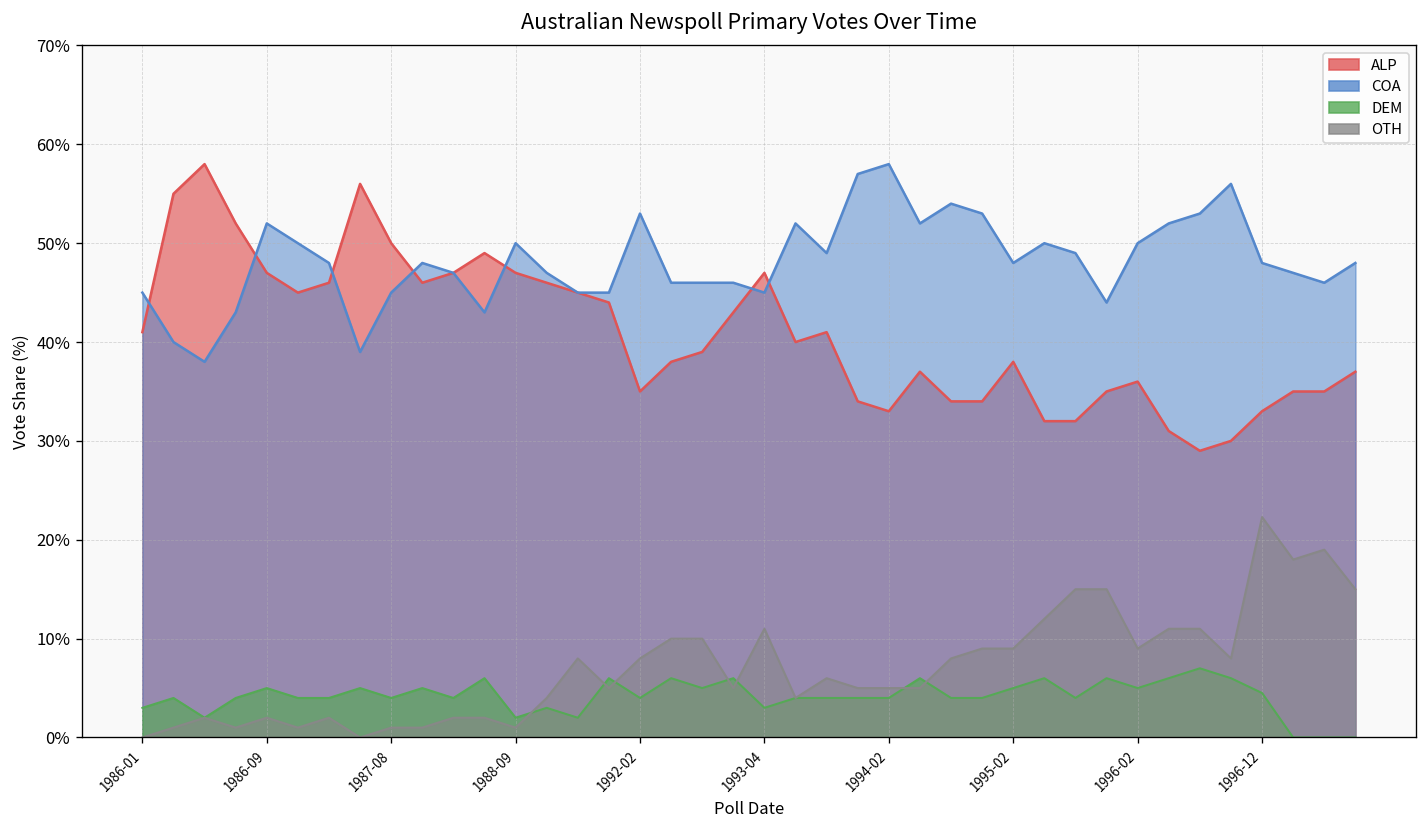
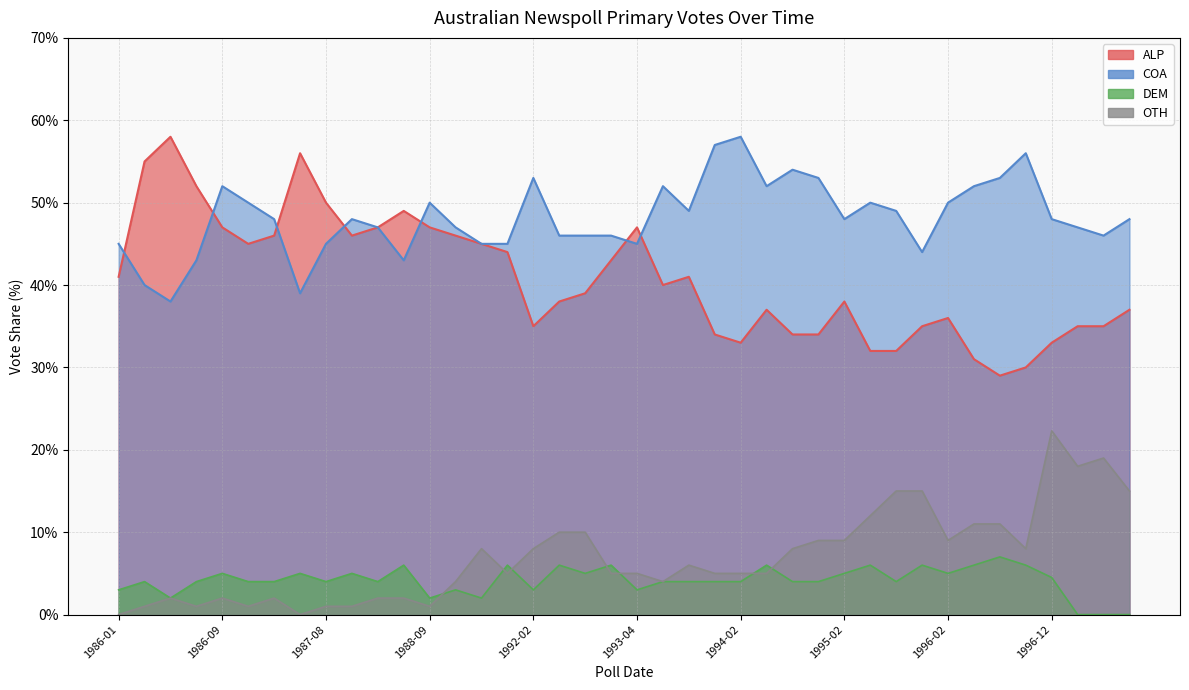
  {
    "ALP": {
      "1986-01": "41%",
      "1986-09": "47%",
      "1987-08": "50%",
      "1988-09": "47%",
      "1992-02": "35%",
      "1993-04": "47%",
      "1994-02": "33%",
      "1995-02": "38%",
      "1996-02": "36%",
      "1996-12": "33%"
    },
    "COA": {
      "1986-01": "45%",
      "1986-09": "52%",
      "1987-08": "45%",
      "1988-09": "50%",
      "1992-02": "53%",
      "1993-04": "45%",
      "1994-02": "58%",
      "1995-02": "48%",
      "1996-02": "50%",
      "1996-12": "48%"
    },
    "DEM": {
      "1986-01": "3%",
      "1986-09": "5%",
      "1987-08": "4%",
      "1988-09": "2%",
-     "1992-02": "4%",
+     "1992-02": "3%",
      "1993-04": "3%",
      "1994-02": "4%",
      "1995-02": "5%",
      "1996-02": "5%",
      "1996-12": "5%"
    },
    "OTH": {
      "1986-01": "0%",
      "1986-09": "2%",
      "1987-08": "1%",
      "1988-09": "1%",
      "1992-02": "8%",
-     "1993-04": "11%",
+     "1993-04": "5%",
      "1994-02": "5%",
      "1995-02": "9%",
      "1996-02": "9%",
      "1996-12": "22%"
    }
  }
